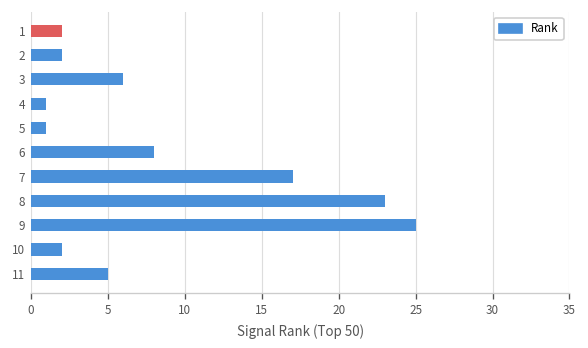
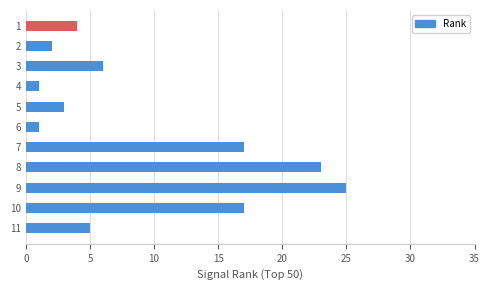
  {
-   "1": 2,
+   "1": 4,
    "2": 2,
    "3": 6,
    "4": 1,
-   "5": 1,
-   "6": 8,
+   "5": 3,
+   "6": 1,
    "7": 17,
    "8": 23,
    "9": 25,
-   "10": 2,
+   "10": 17,
    "11": 5
  }
